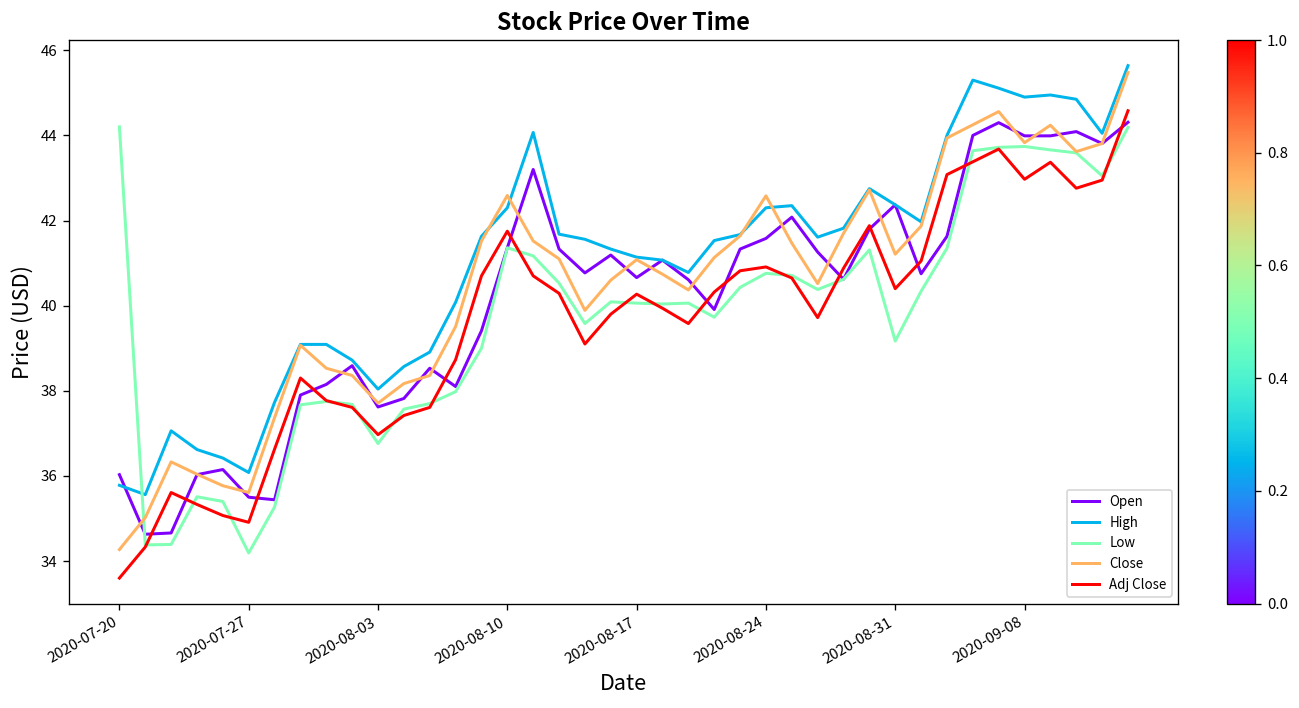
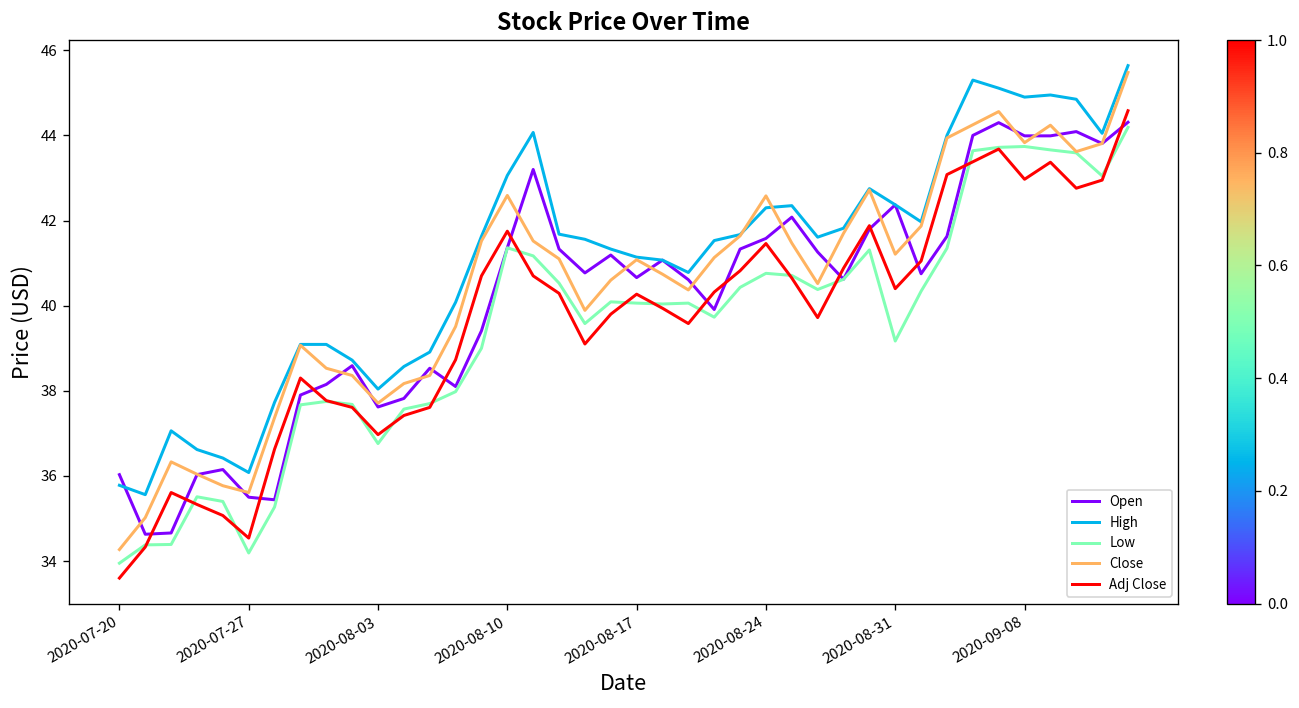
  {
    "Open": {
      "2020-07-20": 36.0,
      "2020-07-27": 35.5,
      "2020-08-03": 37.6,
      "2020-08-17": 40.7,
      "2020-08-24": 41.6,
      "2020-09-08": 44.0
    },
    "High": {
      "2020-07-20": 35.8,
      "2020-07-27": 36.1,
      "2020-08-03": 38.0,
-     "2020-08-10": 42.3,
+     "2020-08-10": 43.1,
      "2020-08-24": 42.3,
      "2020-09-08": 44.9
    },
    "Low": {
-     "2020-07-20": 44.2,
+     "2020-07-20": 34.0,
      "2020-07-27": 34.2,
      "2020-08-03": 36.8,
      "2020-08-17": 40.1,
      "2020-08-24": 40.8,
      "2020-08-31": 39.2,
      "2020-09-08": 43.7
    },
    "Close": {
      "2020-07-20": 34.3,
      "2020-07-27": 35.6,
      "2020-08-03": 37.7,
      "2020-08-10": 42.6,
      "2020-08-24": 42.6,
      "2020-08-31": 41.2,
      "2020-09-08": 43.8
    },
    "Adj Close": {
      "2020-07-20": 33.6,
-     "2020-07-27": 34.9,
+     "2020-07-27": 34.5,
      "2020-08-03": 37.0,
      "2020-08-10": 41.8,
      "2020-08-17": 40.3,
-     "2020-08-24": 40.9,
+     "2020-08-24": 41.5,
      "2020-08-31": 40.4,
      "2020-09-08": 43.0
    }
  }
